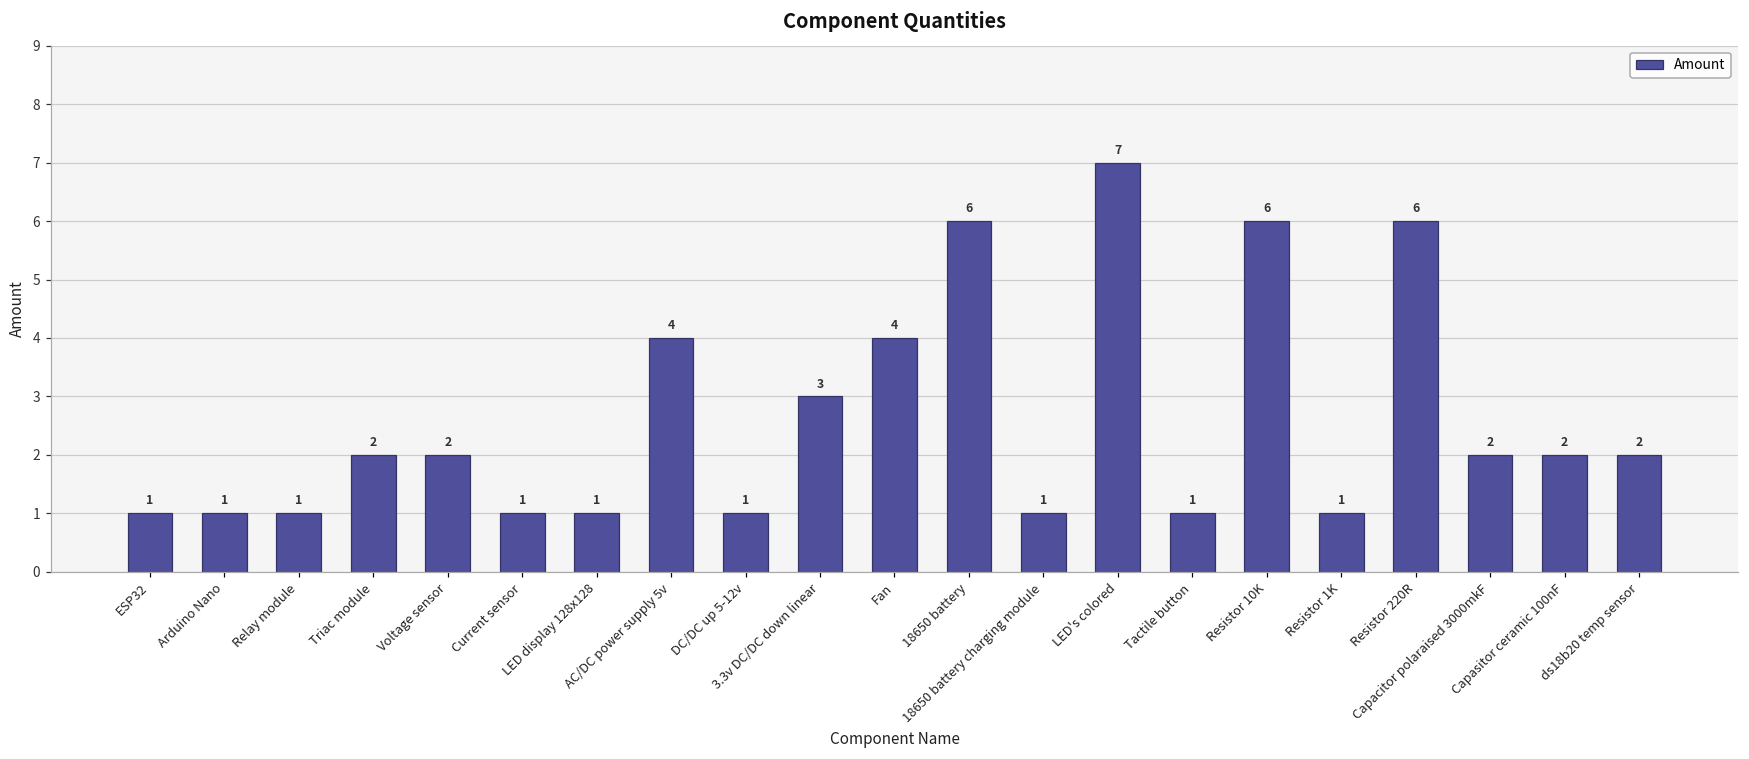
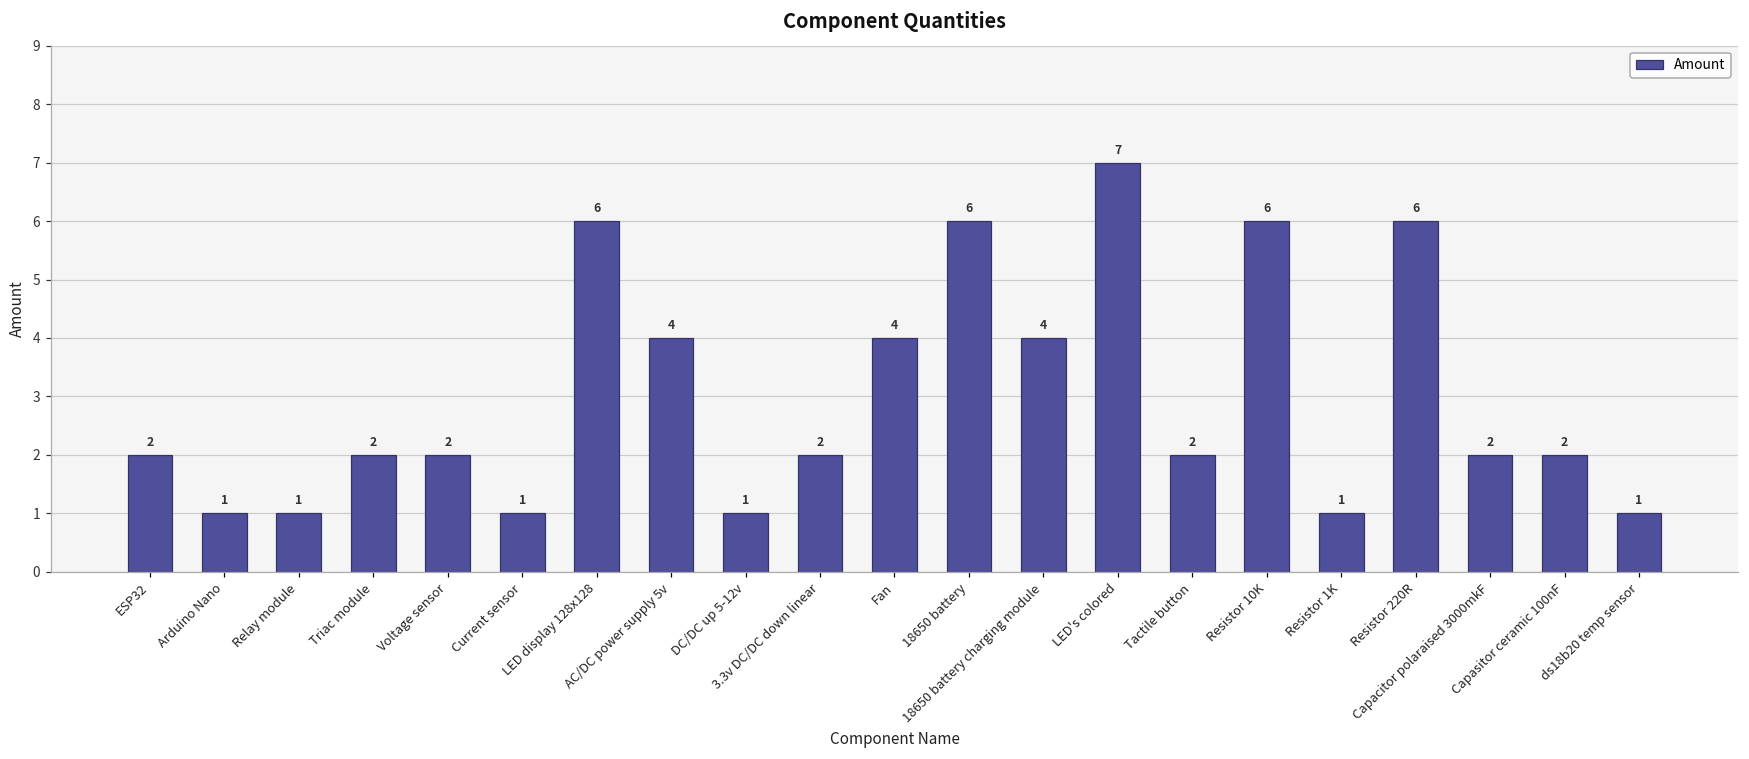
  {
-   "ESP32": 1,
+   "ESP32": 2,
    "Arduino Nano": 1,
    "Relay module": 1,
    "Triac module": 2,
    "Voltage sensor": 2,
    "Current sensor": 1,
-   "LED display 128x128": 1,
+   "LED display 128x128": 6,
    "AC/DC power supply 5v": 4,
    "DC/DC up 5-12v": 1,
-   "3.3v DC/DC down linear": 3,
+   "3.3v DC/DC down linear": 2,
    "Fan": 4,
    "18650 battery": 6,
-   "18650 battery charging module": 1,
+   "18650 battery charging module": 4,
    "LED's colored": 7,
-   "Tactile button": 1,
+   "Tactile button": 2,
    "Resistor 10K": 6,
    "Resistor 1K": 1,
    "Resistor 220R": 6,
    "Capacitor polaraised 3000mkF": 2,
    "Capasitor ceramic 100nF": 2,
-   "ds18b20 temp sensor": 2
+   "ds18b20 temp sensor": 1
  }
